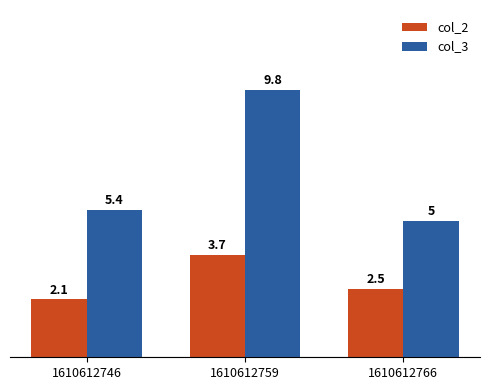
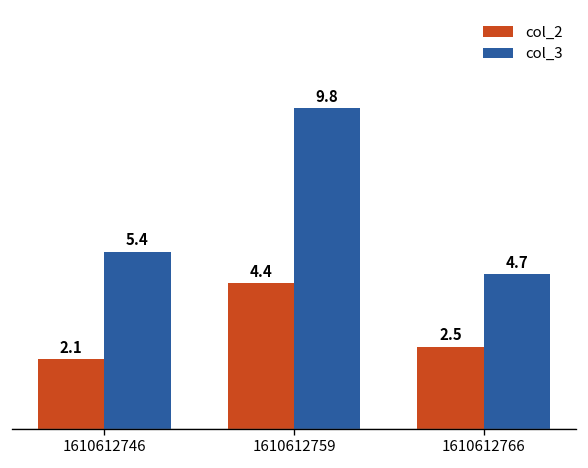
  {
    "col_2": {
      "1610612746": 2.1,
-     "1610612759": 3.7,
+     "1610612759": 4.4,
      "1610612766": 2.5
    },
    "col_3": {
      "1610612746": 5.4,
      "1610612759": 9.8,
-     "1610612766": 5
+     "1610612766": 4.7
    }
  }
